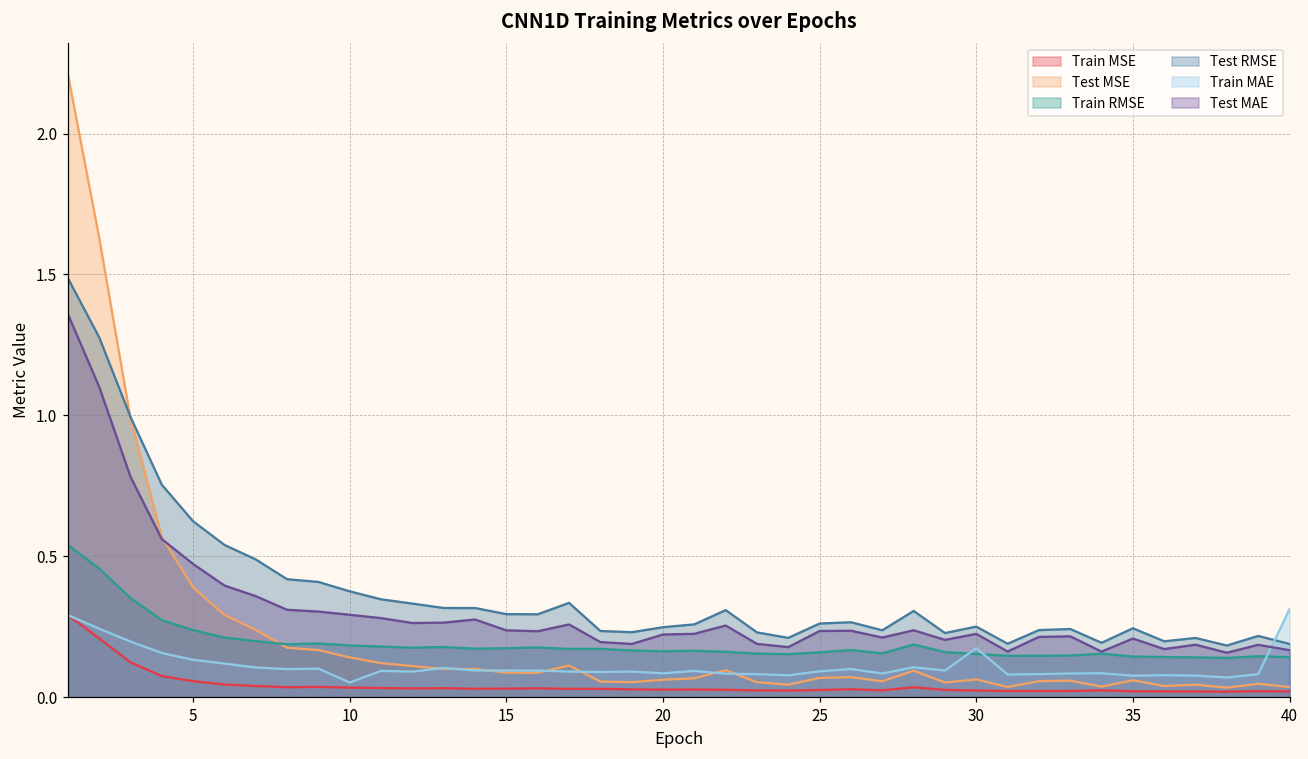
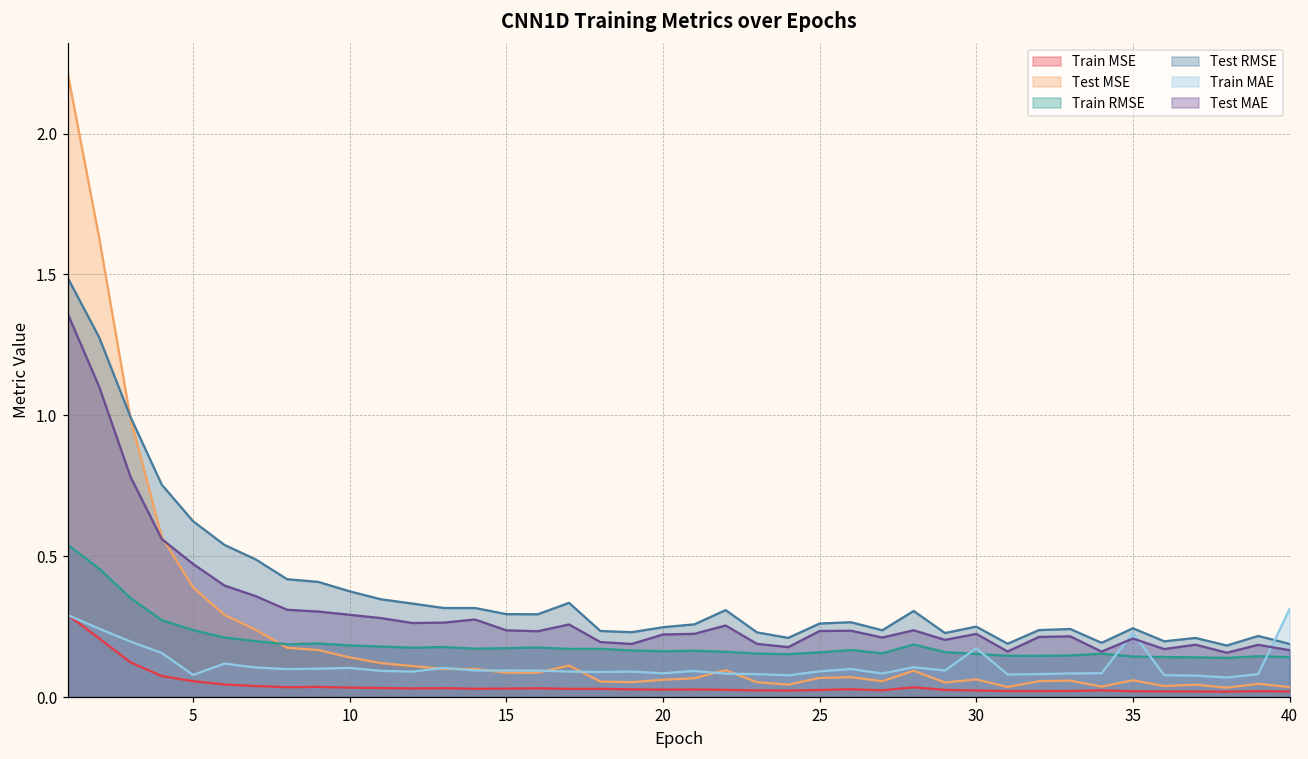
  {
    "Train MAE": {
-     "5": 0.13,
-     "10": 0.05,
+     "5": 0.08,
+     "10": 0.10,
      "20": 0.08,
      "25": 0.09,
      "30": 0.17,
-     "35": 0.08,
+     "35": 0.23,
      "40": 0.31
    }
  }
